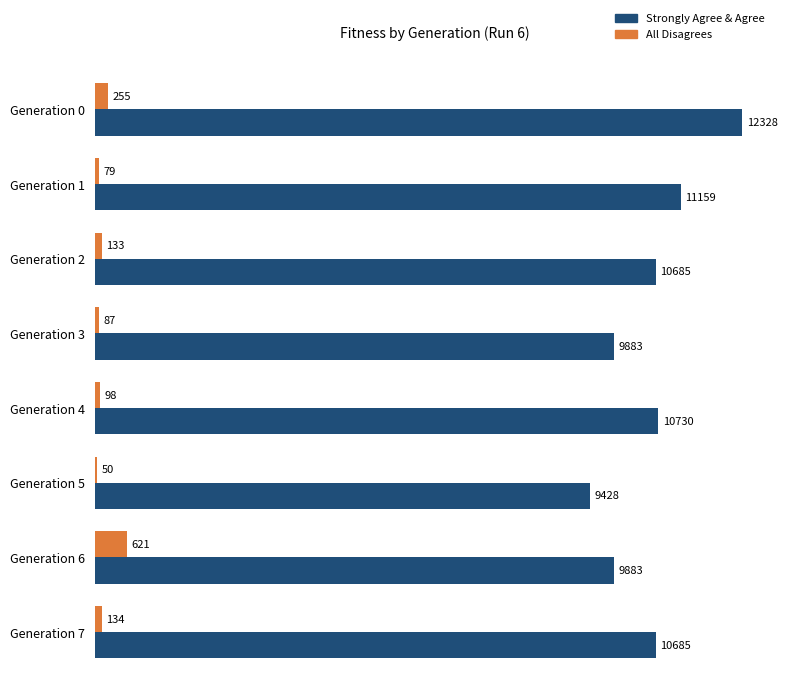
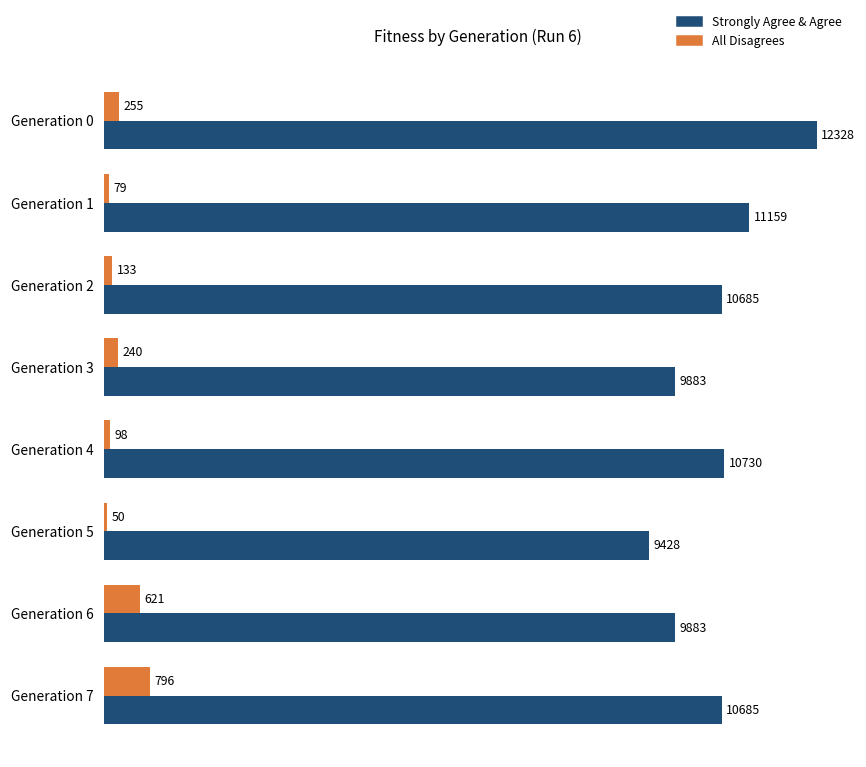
  {
    "Strongly Agree & Agree": {
      "Generation 0": 12328,
      "Generation 1": 11159,
      "Generation 2": 10685,
      "Generation 3": 9883,
      "Generation 4": 10730,
      "Generation 5": 9428,
      "Generation 6": 9883,
      "Generation 7": 10685
    },
    "All Disagrees": {
      "Generation 0": 255,
      "Generation 1": 79,
      "Generation 2": 133,
-     "Generation 3": 87,
+     "Generation 3": 240,
      "Generation 4": 98,
      "Generation 5": 50,
      "Generation 6": 621,
-     "Generation 7": 134
+     "Generation 7": 796
    }
  }
